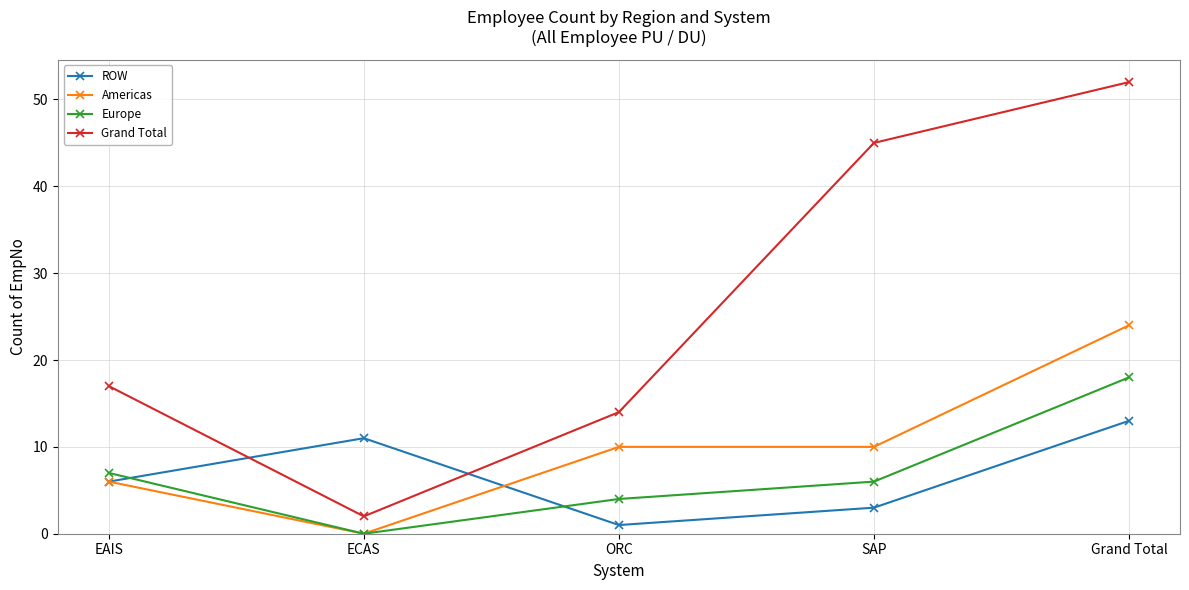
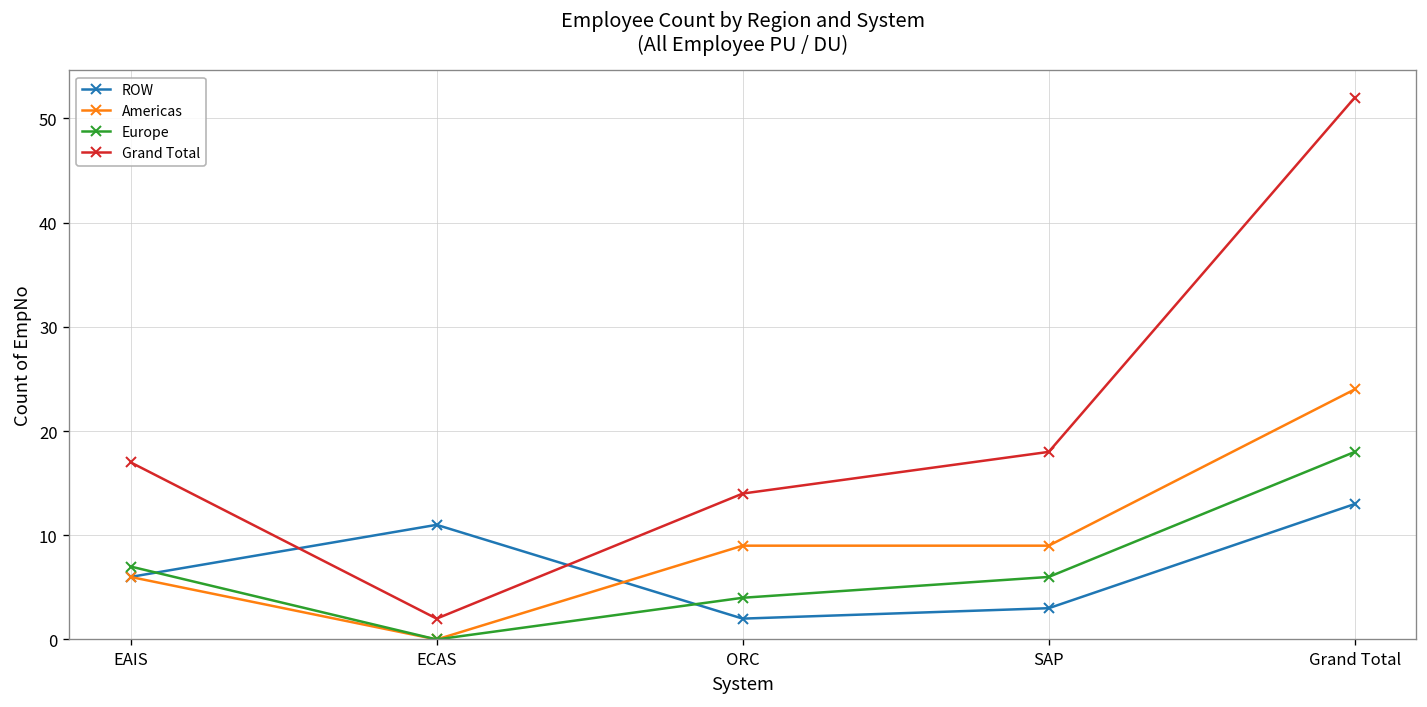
  {
    "ROW": {
      "ECAS": 11,
-     "ORC": 1,
+     "ORC": 2,
      "SAP": 3,
      "Grand Total": 13
    },
    "Americas": {
-     "ORC": 10,
-     "SAP": 10,
+     "ORC": 9,
+     "SAP": 9,
      "Grand Total": 24
    },
    "Europe": {
      "EAIS": 7,
      "ORC": 4,
      "SAP": 6,
      "Grand Total": 18
    },
    "Grand Total": {
      "EAIS": 17,
      "ECAS": 2,
      "ORC": 14,
-     "SAP": 45,
+     "SAP": 18,
      "Grand Total": 52
    }
  }
